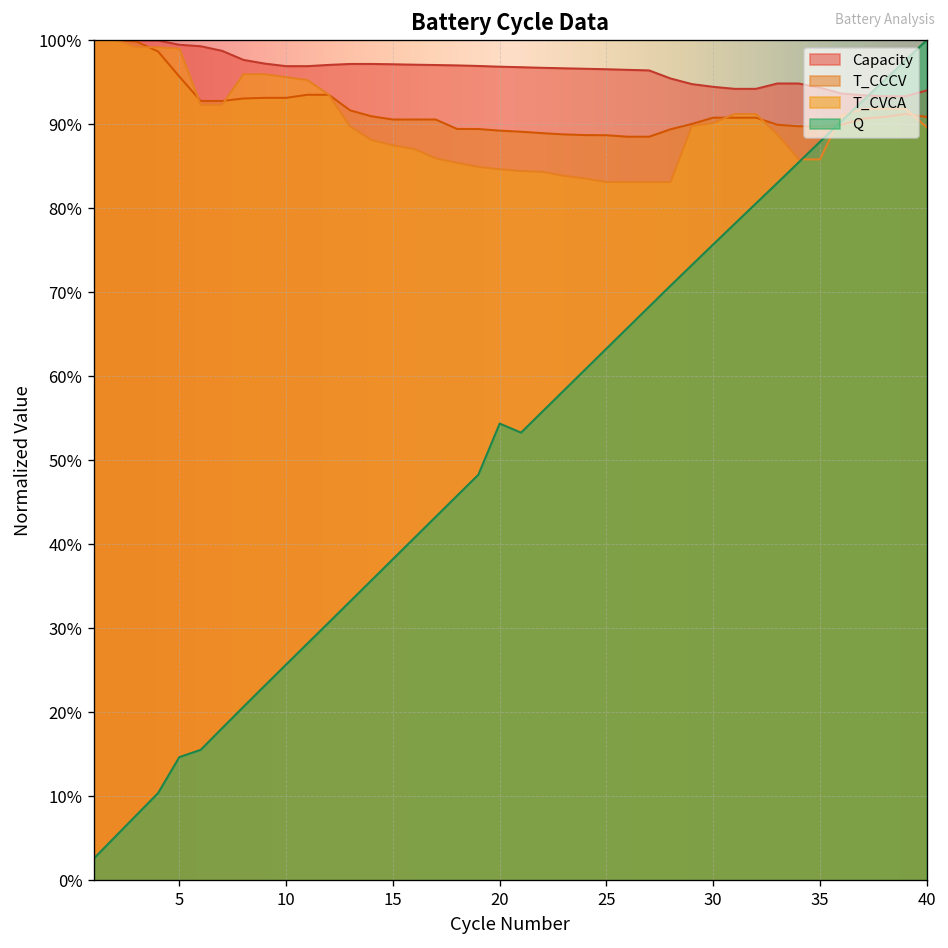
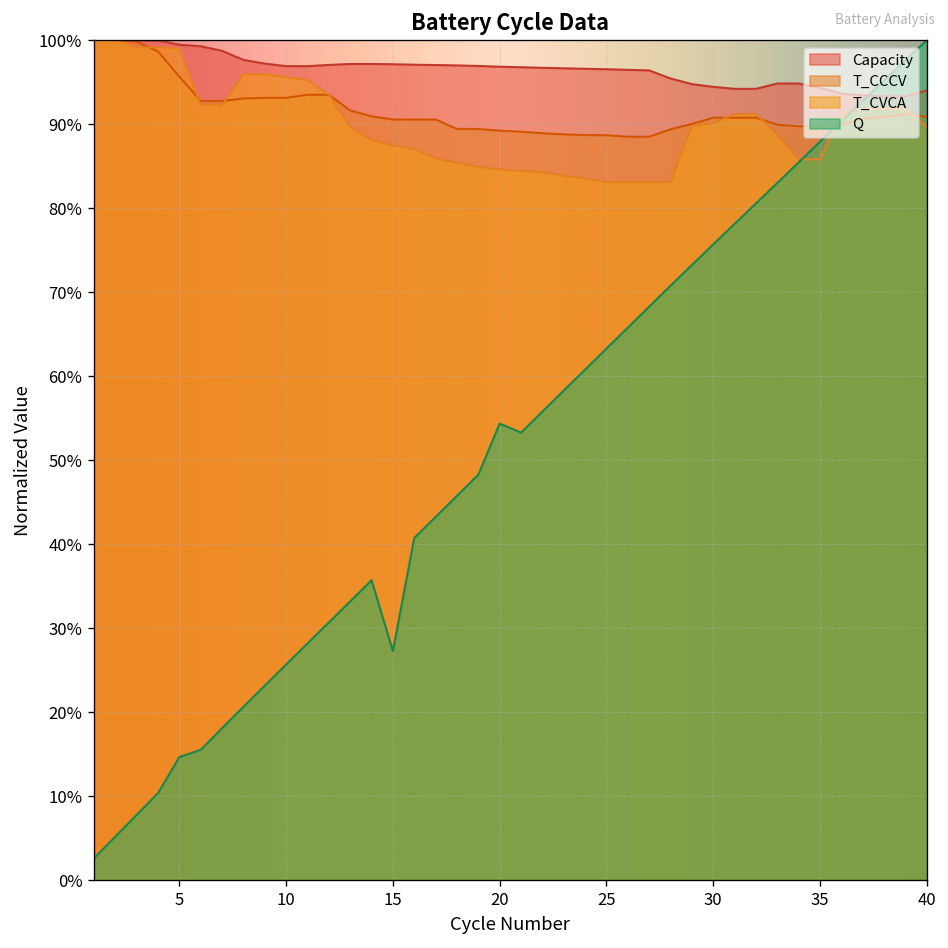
  {
    "Q": {
      "5": "15%",
      "10": "26%",
-     "15": "38%",
+     "15": "27%",
      "20": "54%",
      "25": "63%",
      "30": "76%",
      "40": "100%"
    }
  }
